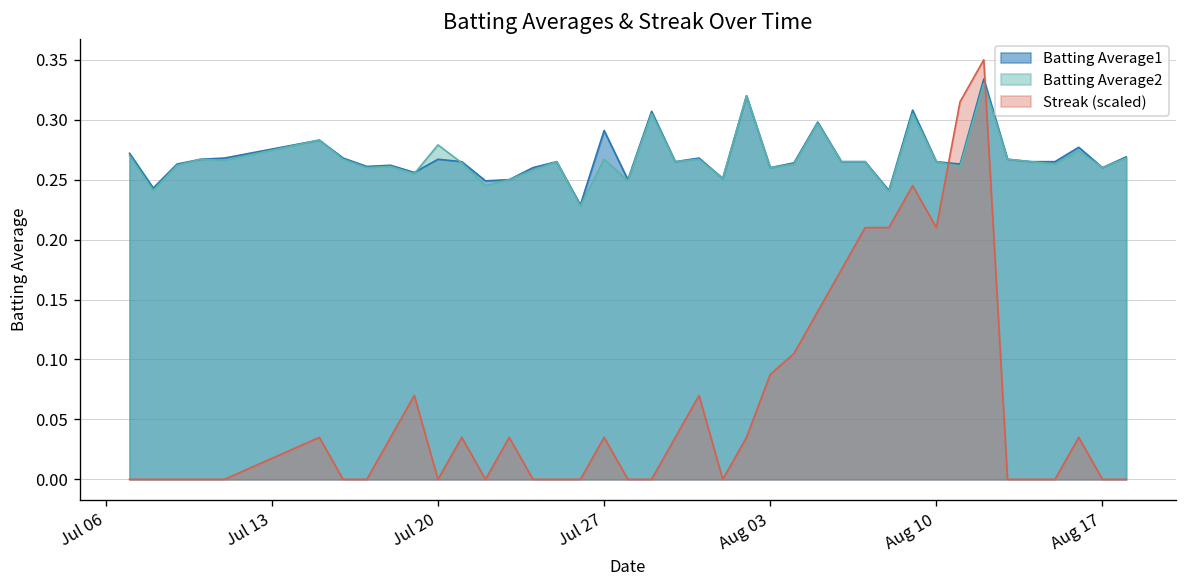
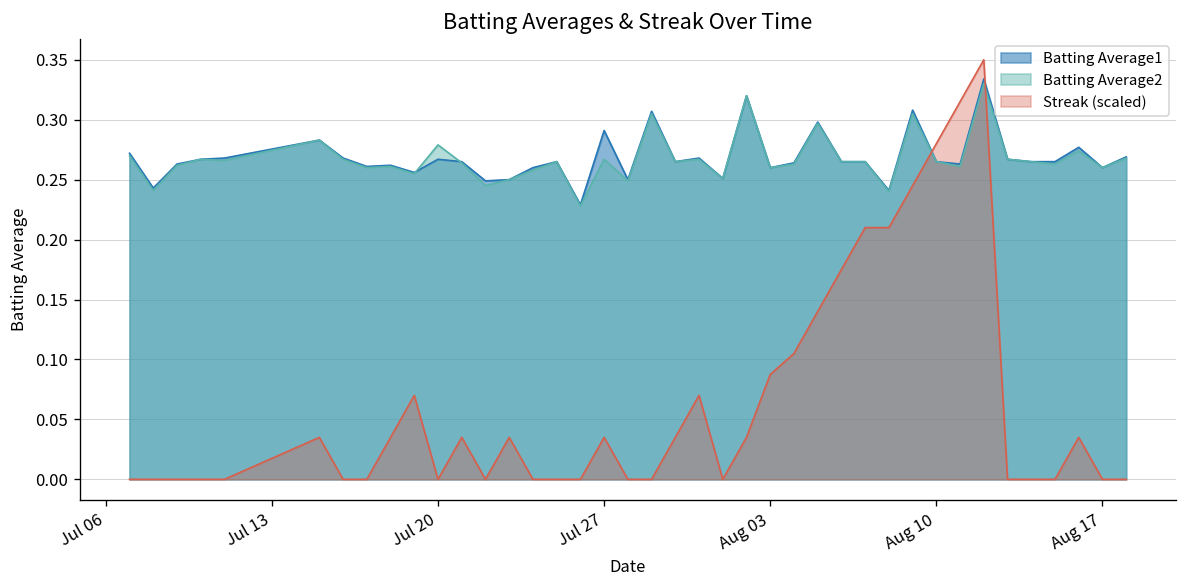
  {
    "Batting Average1": {
      "Jul 20": 0.27,
      "Jul 27": 0.29
    },
    "Batting Average2": {
      "Jul 20": 0.28,
      "Jul 27": 0.27
    },
    "Streak (scaled)": {
      "Jul 20": 0.00,
      "Jul 27": 0.03,
      "Aug 03": 0.09,
-     "Aug 10": 0.21,
+     "Aug 10": 0.28,
      "Aug 17": 0.00
    }
  }
